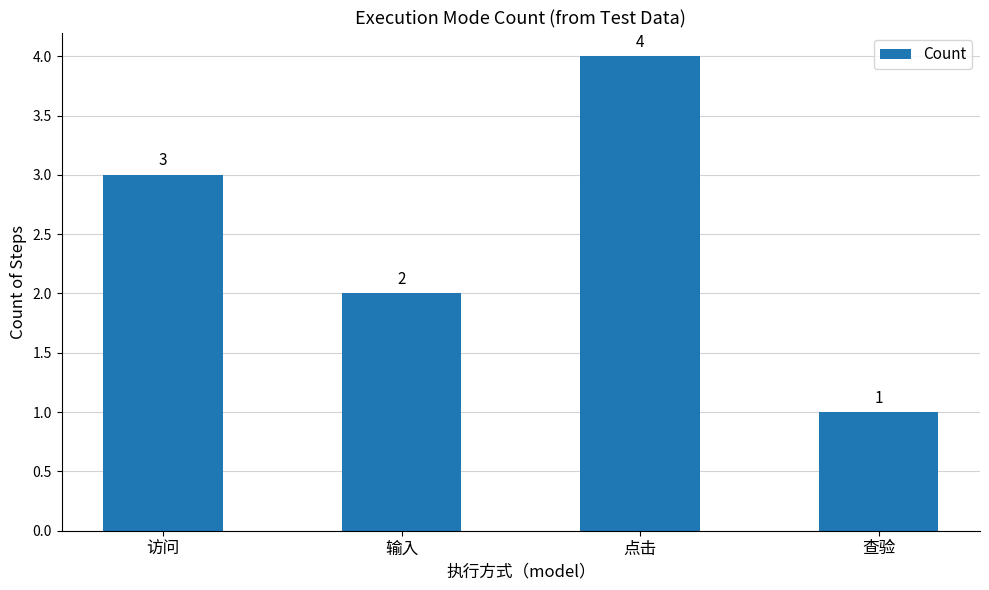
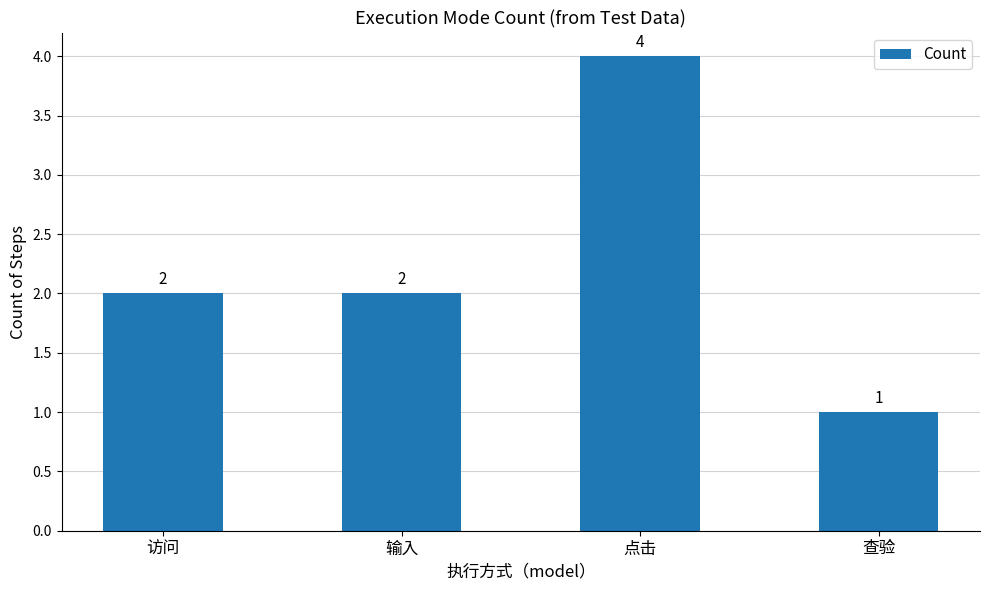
  {
-   "访问": 3,
+   "访问": 2,
    "输入": 2,
    "点击": 4,
    "查验": 1
  }
